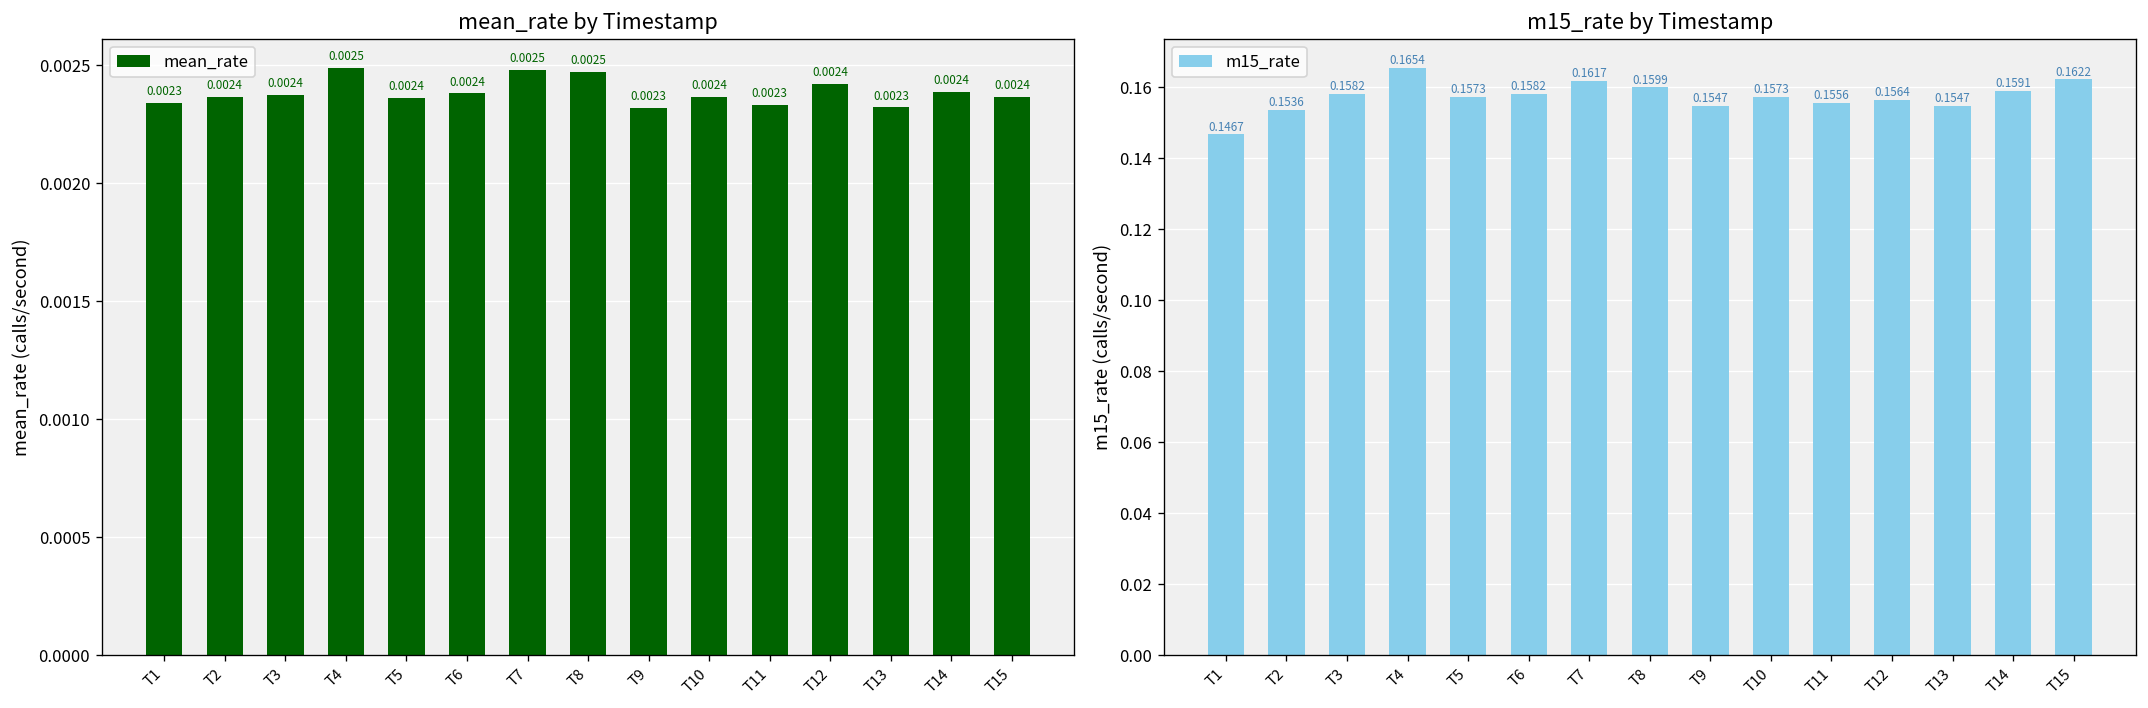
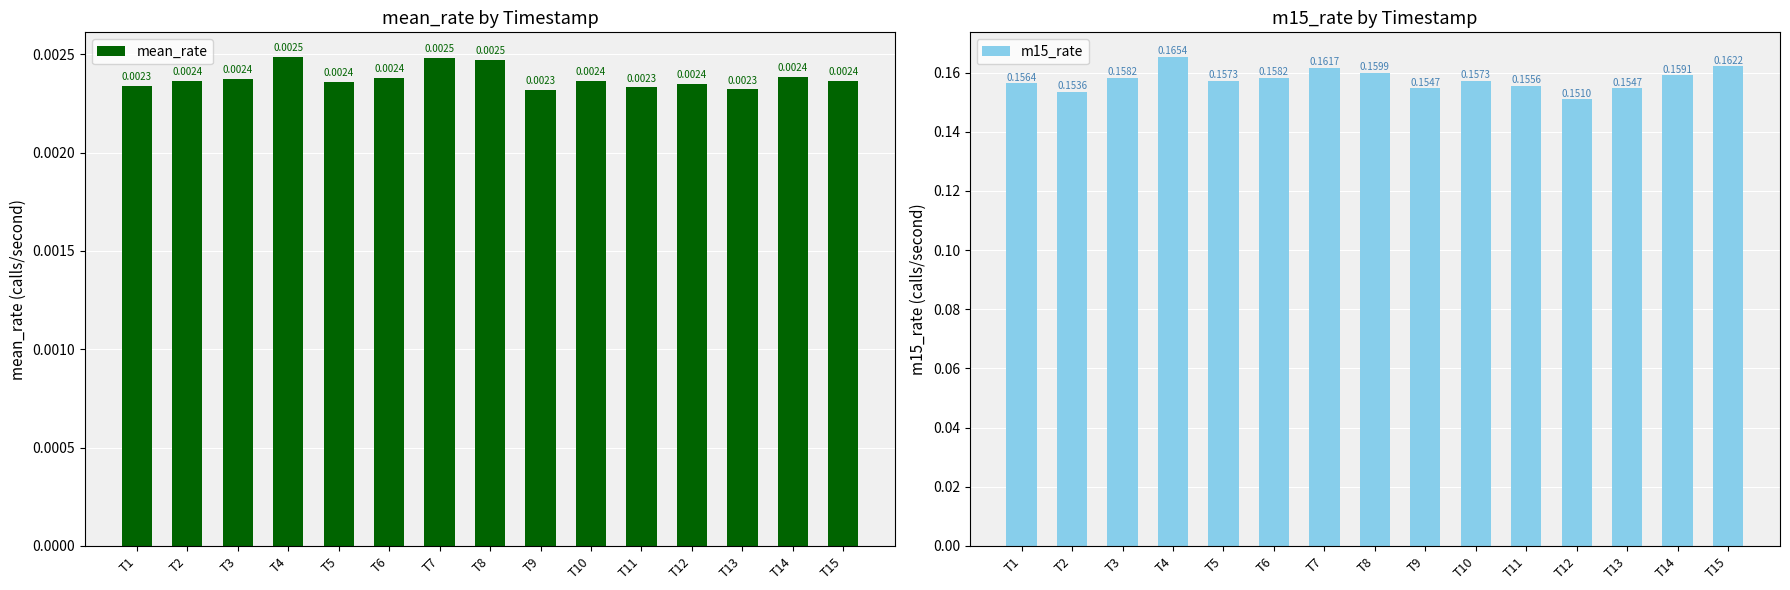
  {
    "mean_rate by Timestamp": {
-     "T12": 0.00242
+     "T12": 0.00235
    },
    "m15_rate by Timestamp": {
-     "T1": 0.1467,
+     "T1": 0.1564,
      "T2": 0.1536,
      "T3": 0.1582,
      "T4": 0.1654,
      "T5": 0.1573,
      "T6": 0.1582,
      "T7": 0.1617,
      "T8": 0.1599,
      "T9": 0.1547,
      "T10": 0.1573,
      "T11": 0.1556,
-     "T12": 0.1564,
+     "T12": 0.1510,
      "T13": 0.1547,
      "T14": 0.1591,
      "T15": 0.1622
    }
  }
